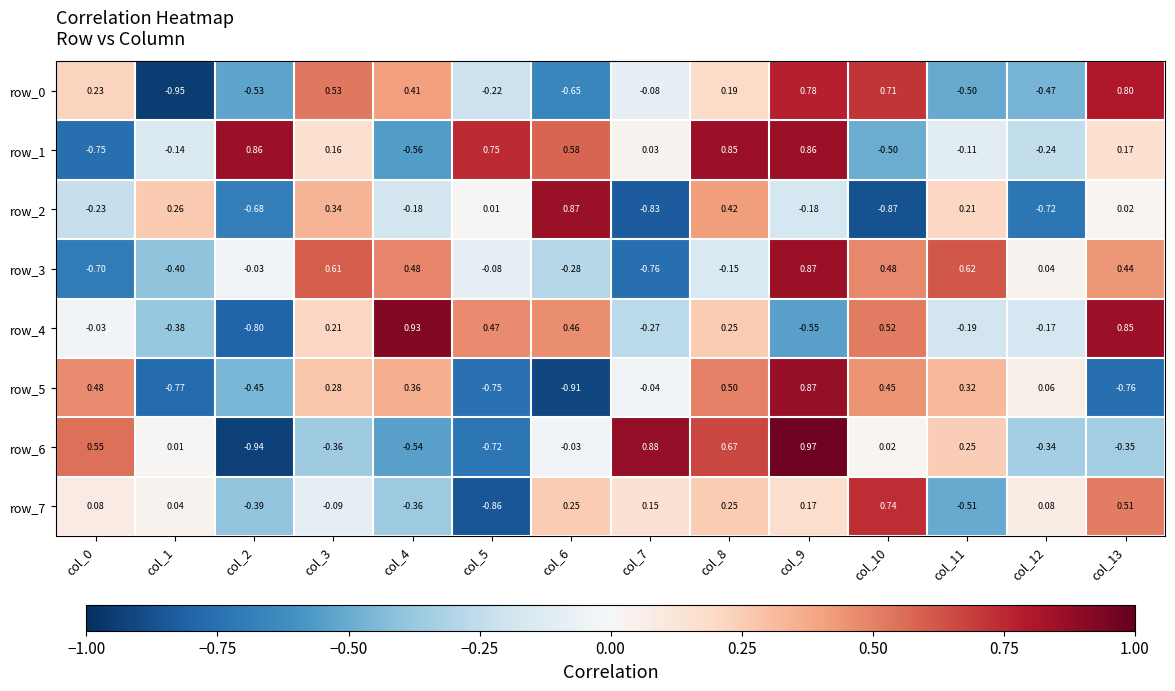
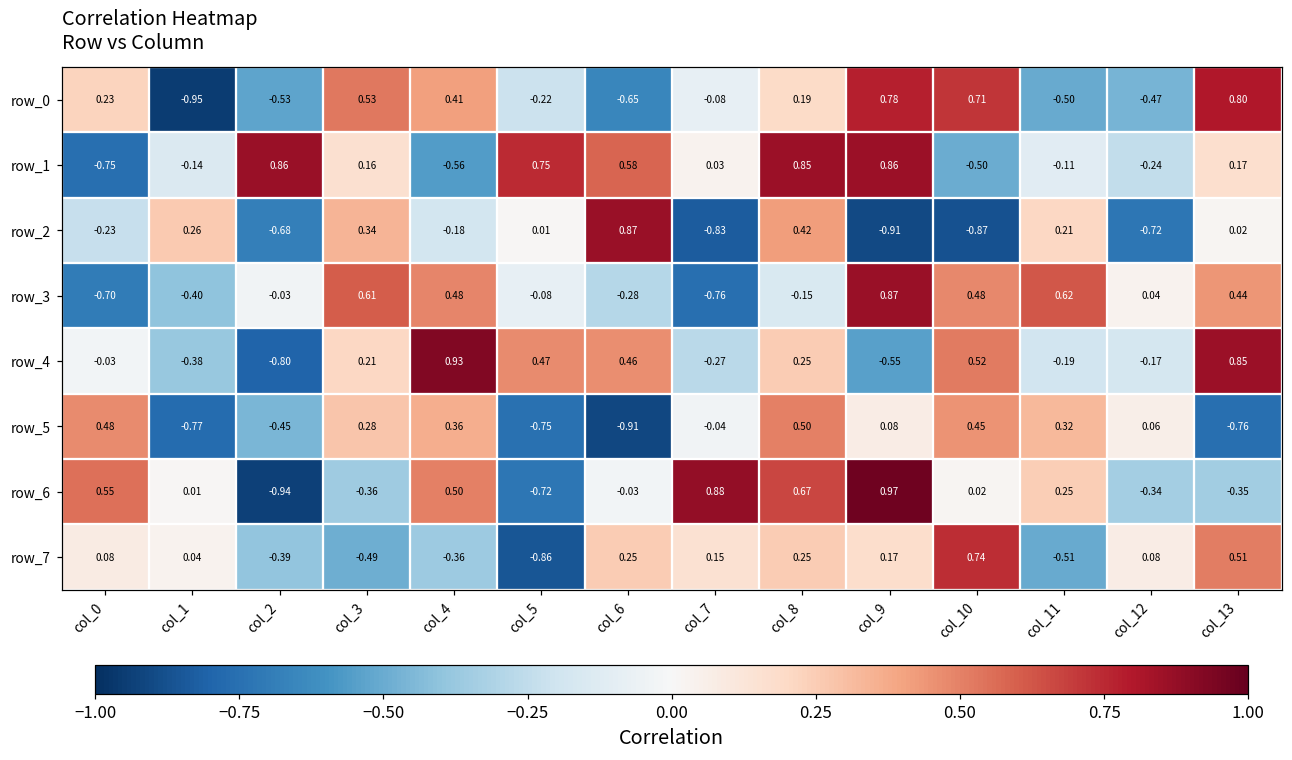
  {
    "row_0": {
      "col_0": 0.23,
      "col_1": -0.95,
      "col_2": -0.53,
      "col_3": 0.53,
      "col_4": 0.41,
      "col_5": -0.22,
      "col_6": -0.65,
      "col_7": -0.08,
      "col_8": 0.19,
      "col_9": 0.78,
      "col_10": 0.71,
      "col_11": -0.50,
      "col_12": -0.47,
      "col_13": 0.80
    },
    "row_1": {
      "col_0": -0.75,
      "col_1": -0.14,
      "col_2": 0.86,
      "col_3": 0.16,
      "col_4": -0.56,
      "col_5": 0.75,
      "col_6": 0.58,
      "col_7": 0.03,
      "col_8": 0.85,
      "col_9": 0.86,
      "col_10": -0.50,
      "col_11": -0.11,
      "col_12": -0.24,
      "col_13": 0.17
    },
    "row_2": {
      "col_0": -0.23,
      "col_1": 0.26,
      "col_2": -0.68,
      "col_3": 0.34,
      "col_4": -0.18,
      "col_5": 0.01,
      "col_6": 0.87,
      "col_7": -0.83,
      "col_8": 0.42,
-     "col_9": -0.18,
+     "col_9": -0.91,
      "col_10": -0.87,
      "col_11": 0.21,
      "col_12": -0.72,
      "col_13": 0.02
    },
    "row_3": {
      "col_0": -0.70,
      "col_1": -0.40,
      "col_2": -0.03,
      "col_3": 0.61,
      "col_4": 0.48,
      "col_5": -0.08,
      "col_6": -0.28,
      "col_7": -0.76,
      "col_8": -0.15,
      "col_9": 0.87,
      "col_10": 0.48,
      "col_11": 0.62,
      "col_12": 0.04,
      "col_13": 0.44
    },
    "row_4": {
      "col_0": -0.03,
      "col_1": -0.38,
      "col_2": -0.80,
      "col_3": 0.21,
      "col_4": 0.93,
      "col_5": 0.47,
      "col_6": 0.46,
      "col_7": -0.27,
      "col_8": 0.25,
      "col_9": -0.55,
      "col_10": 0.52,
      "col_11": -0.19,
      "col_12": -0.17,
      "col_13": 0.85
    },
    "row_5": {
      "col_0": 0.48,
      "col_1": -0.77,
      "col_2": -0.45,
      "col_3": 0.28,
      "col_4": 0.36,
      "col_5": -0.75,
      "col_6": -0.91,
      "col_7": -0.04,
      "col_8": 0.50,
-     "col_9": 0.87,
+     "col_9": 0.08,
      "col_10": 0.45,
      "col_11": 0.32,
      "col_12": 0.06,
      "col_13": -0.76
    },
    "row_6": {
      "col_0": 0.55,
      "col_1": 0.01,
      "col_2": -0.94,
      "col_3": -0.36,
-     "col_4": -0.54,
+     "col_4": 0.50,
      "col_5": -0.72,
      "col_6": -0.03,
      "col_7": 0.88,
      "col_8": 0.67,
      "col_9": 0.97,
      "col_10": 0.02,
      "col_11": 0.25,
      "col_12": -0.34,
      "col_13": -0.35
    },
    "row_7": {
      "col_0": 0.08,
      "col_1": 0.04,
      "col_2": -0.39,
-     "col_3": -0.09,
+     "col_3": -0.49,
      "col_4": -0.36,
      "col_5": -0.86,
      "col_6": 0.25,
      "col_7": 0.15,
      "col_8": 0.25,
      "col_9": 0.17,
      "col_10": 0.74,
      "col_11": -0.51,
      "col_12": 0.08,
      "col_13": 0.51
    }
  }
